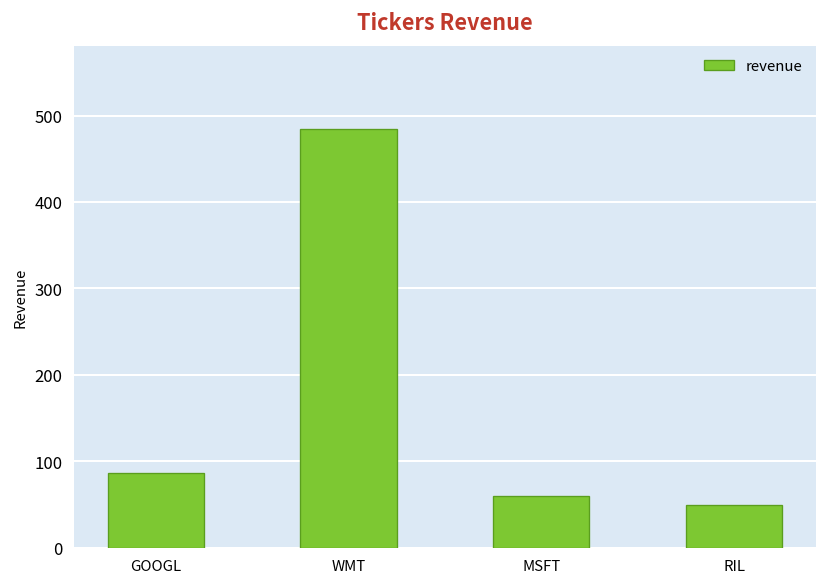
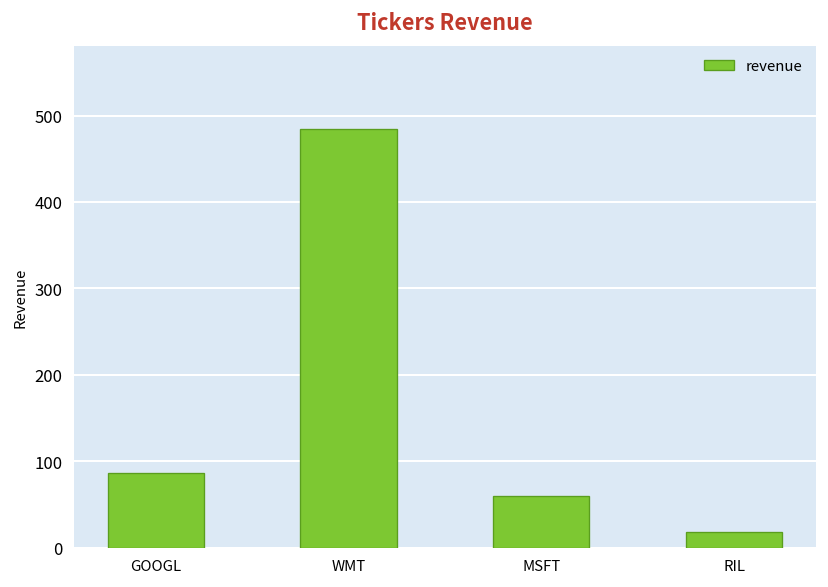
  {
    "GOOGL": 90,
    "WMT": 480,
    "MSFT": 60,
-   "RIL": 50
+   "RIL": 20
  }
